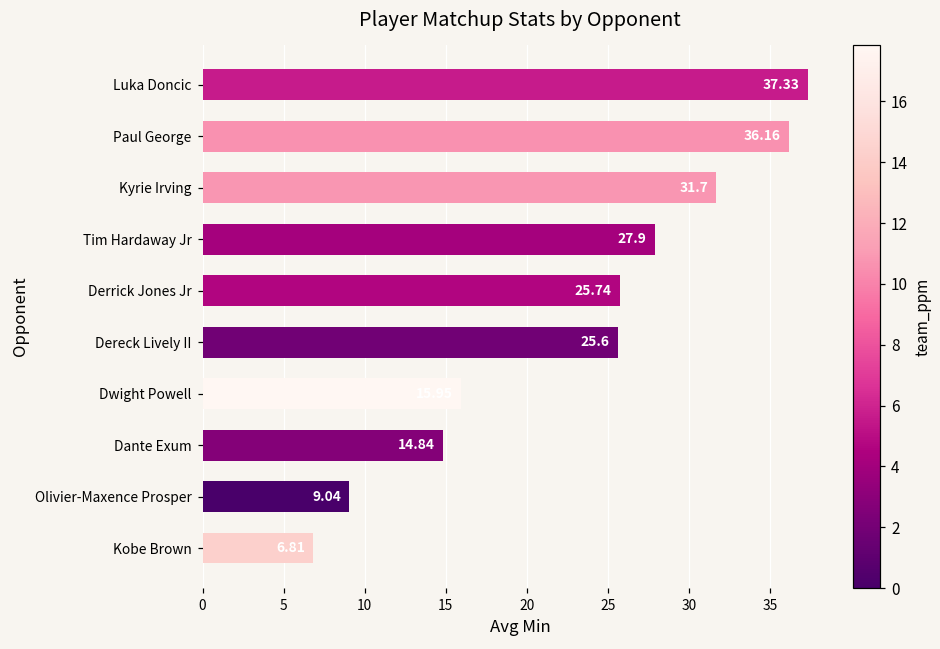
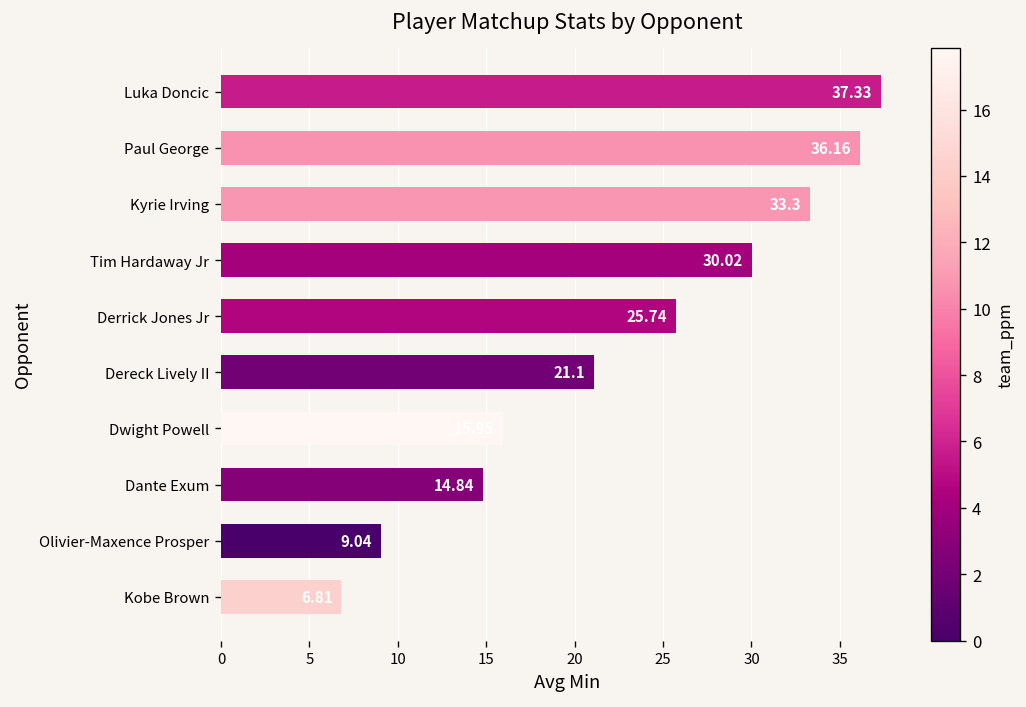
  {
    "Luka Doncic": 37.33,
    "Paul George": 36.16,
-   "Kyrie Irving": 31.7,
-   "Tim Hardaway Jr": 27.9,
+   "Kyrie Irving": 33.3,
+   "Tim Hardaway Jr": 30.02,
    "Derrick Jones Jr": 25.74,
-   "Dereck Lively II": 25.6,
+   "Dereck Lively II": 21.1,
    "Dante Exum": 14.84,
    "Olivier-Maxence Prosper": 9.04,
    "Kobe Brown": 6.81
  }
